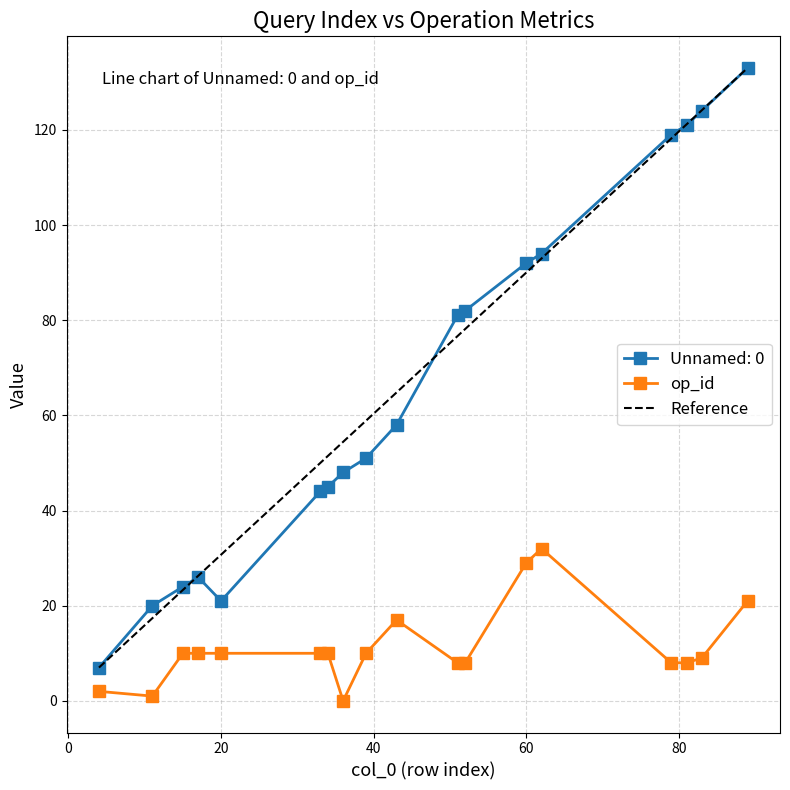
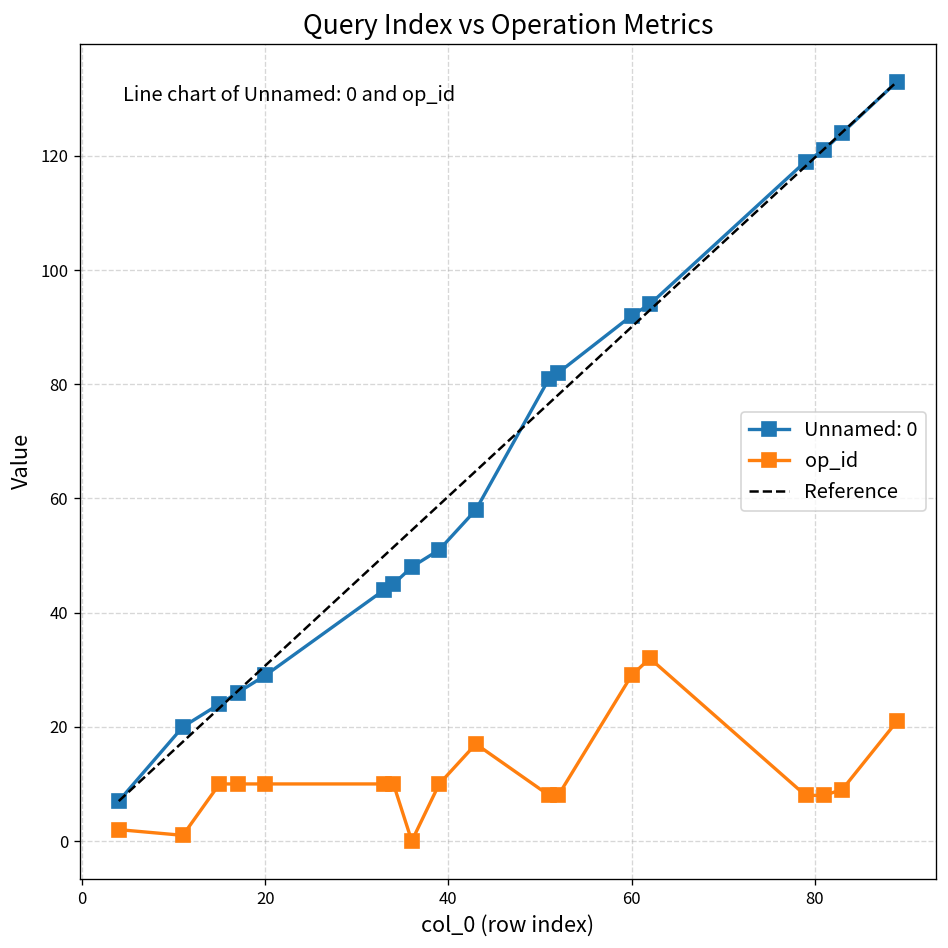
  {
    "Unnamed: 0": {
-     "20": 21,
+     "20": 29,
      "60": 92
    },
    "op_id": {
      "20": 10,
      "60": 29
    }
  }
